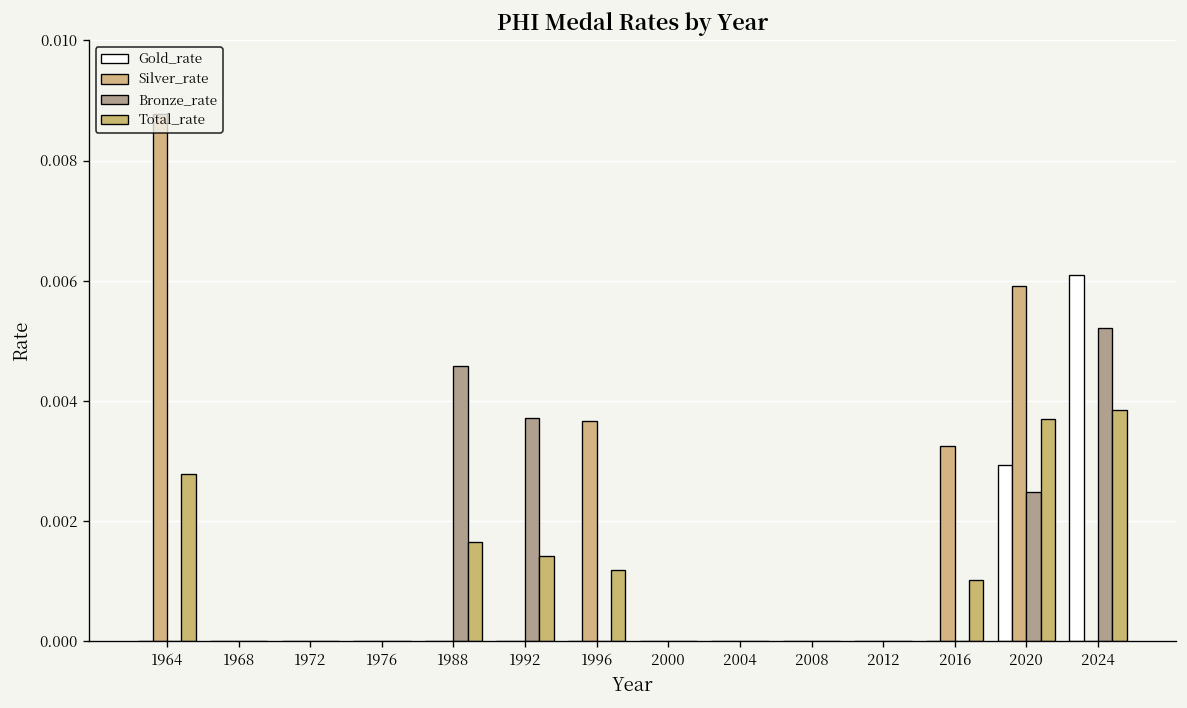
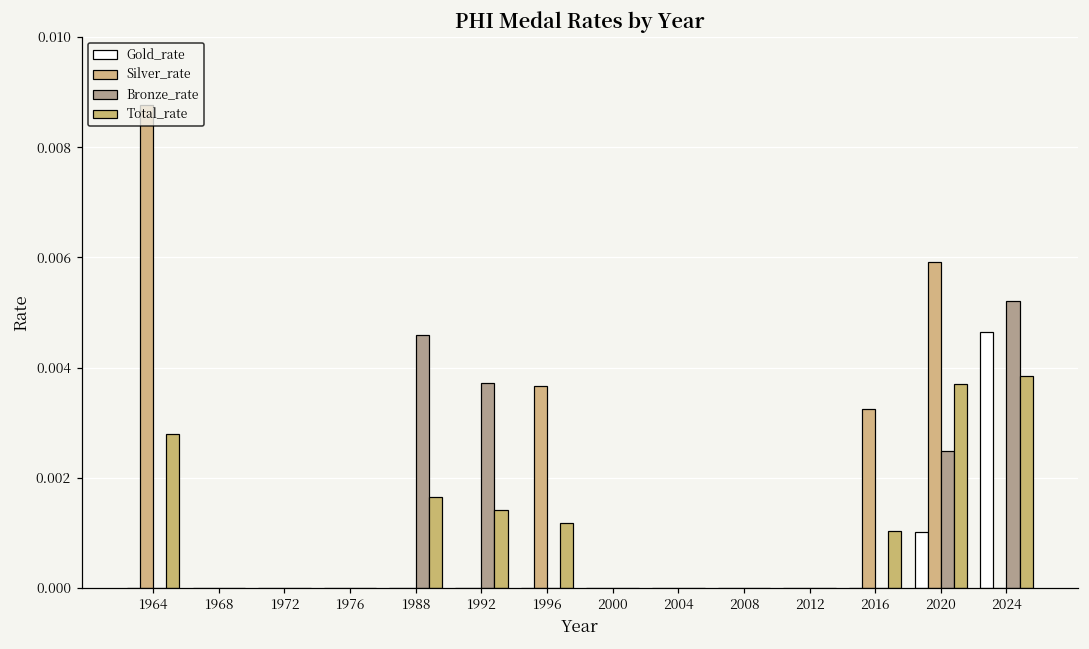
  {
    "Gold_rate": {
      "1964": 0.0000,
      "1968": 0.0000,
      "1972": 0.0000,
      "1976": 0.0000,
      "1988": 0.0000,
      "1992": 0.0000,
      "1996": 0.0000,
      "2000": 0.0000,
      "2004": 0.0000,
      "2008": 0.0000,
      "2012": 0.0000,
      "2016": 0.0000,
-     "2020": 0.0029,
-     "2024": 0.0061
+     "2020": 0.0010,
+     "2024": 0.0047
    }
  }
